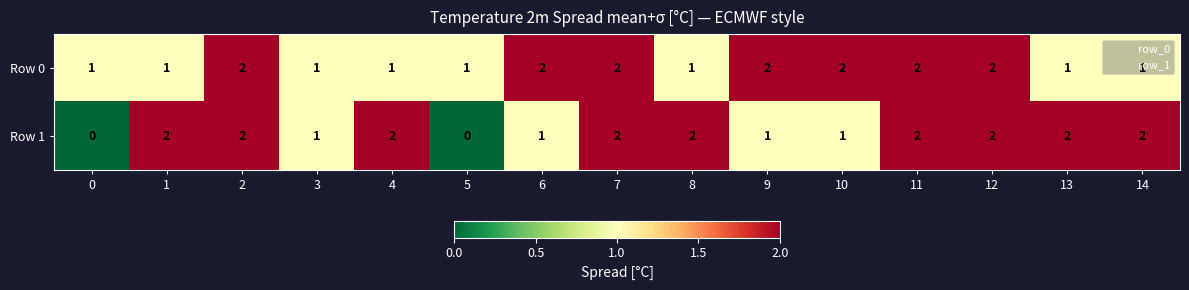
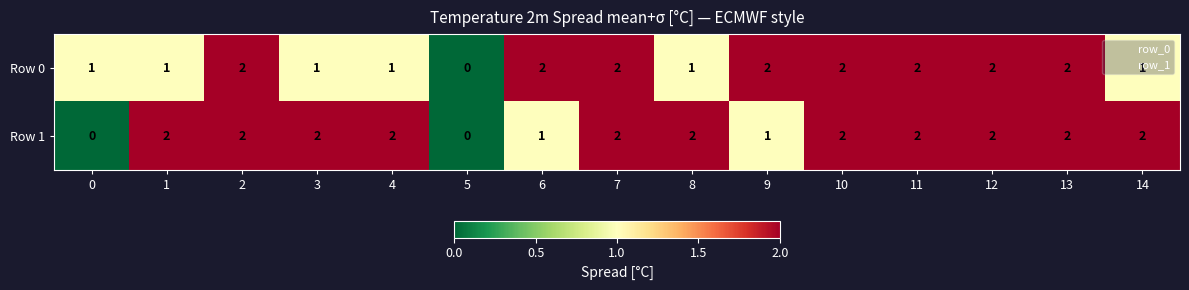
  {
    "Row 0": {
      "0": 1,
      "1": 1,
      "2": 2,
      "3": 1,
      "4": 1,
-     "5": 1,
+     "5": 0,
      "6": 2,
      "7": 2,
      "8": 1,
      "9": 2,
      "10": 2,
      "11": 2,
      "12": 2,
-     "13": 1
+     "13": 2
    },
    "Row 1": {
      "0": 0,
      "1": 2,
      "2": 2,
-     "3": 1,
+     "3": 2,
      "4": 2,
      "5": 0,
      "6": 1,
      "7": 2,
      "8": 2,
      "9": 1,
-     "10": 1,
+     "10": 2,
      "11": 2,
      "12": 2,
      "13": 2,
      "14": 2
    }
  }
